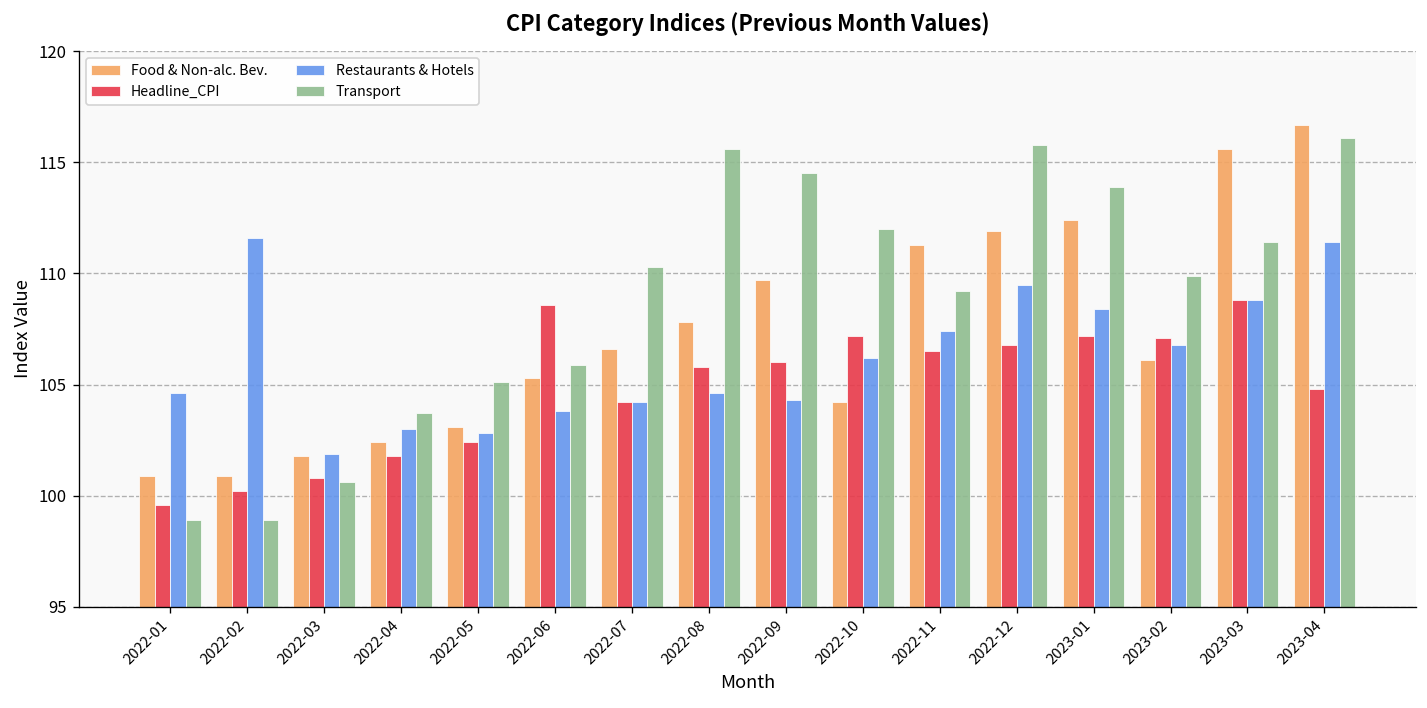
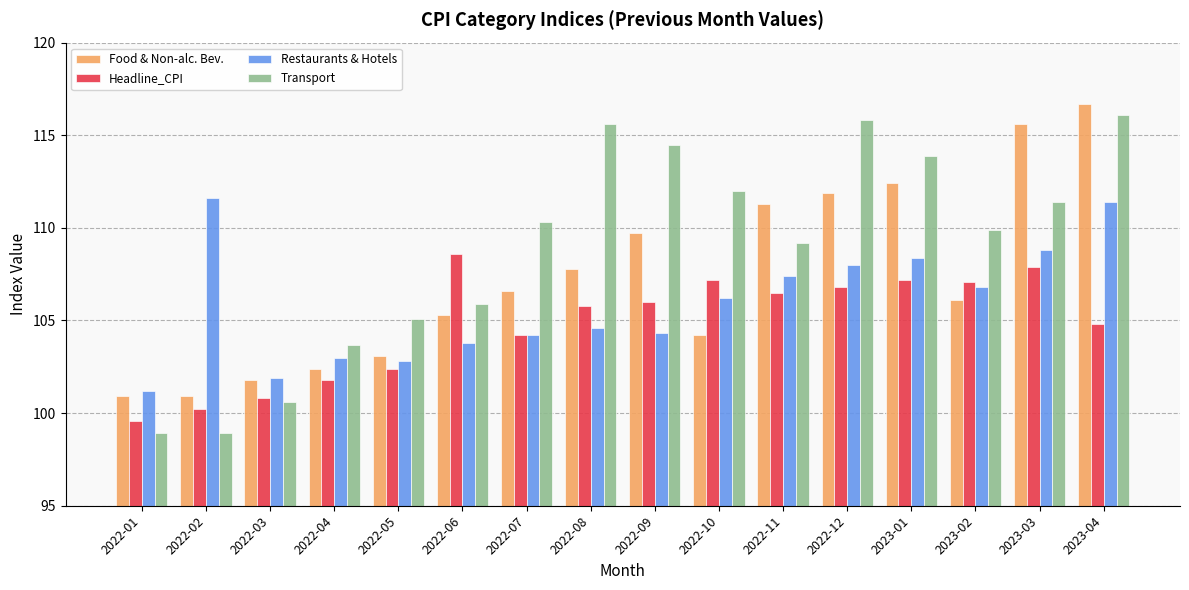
  {
    "Food & Non-alc. Bev.": {
      "2022-01": 100.9,
      "2022-02": 100.9,
      "2022-03": 101.8,
      "2022-04": 102.4,
      "2022-05": 103.1,
      "2022-06": 105.3,
      "2022-07": 106.6,
      "2022-08": 107.8,
      "2022-09": 109.7,
      "2022-10": 104.2,
      "2022-11": 111.3,
      "2022-12": 111.9,
      "2023-01": 112.4,
      "2023-02": 106.1,
      "2023-03": 115.6,
      "2023-04": 116.7
    },
    "Headline_CPI": {
      "2022-01": 99.6,
      "2022-02": 100.2,
      "2022-03": 100.8,
      "2022-04": 101.8,
      "2022-05": 102.4,
      "2022-06": 108.6,
      "2022-07": 104.2,
      "2022-08": 105.8,
      "2022-09": 106.0,
      "2022-10": 107.2,
      "2022-11": 106.5,
      "2022-12": 106.8,
      "2023-01": 107.2,
      "2023-02": 107.1,
-     "2023-03": 108.8,
+     "2023-03": 107.9,
      "2023-04": 104.8
    },
    "Restaurants & Hotels": {
-     "2022-01": 104.6,
+     "2022-01": 101.2,
      "2022-02": 111.6,
      "2022-03": 101.9,
      "2022-04": 103.0,
      "2022-05": 102.8,
      "2022-06": 103.8,
      "2022-07": 104.2,
      "2022-08": 104.6,
      "2022-09": 104.3,
      "2022-10": 106.2,
      "2022-11": 107.4,
-     "2022-12": 109.5,
+     "2022-12": 108.0,
      "2023-01": 108.4,
      "2023-02": 106.8,
      "2023-03": 108.8,
      "2023-04": 111.4
    },
    "Transport": {
      "2022-01": 98.9,
      "2022-02": 98.9,
      "2022-03": 100.6,
      "2022-04": 103.7,
      "2022-05": 105.1,
      "2022-06": 105.9,
      "2022-07": 110.3,
      "2022-08": 115.6,
      "2022-09": 114.5,
      "2022-10": 112.0,
      "2022-11": 109.2,
      "2022-12": 115.8,
      "2023-01": 113.9,
      "2023-02": 109.9,
      "2023-03": 111.4,
      "2023-04": 116.1
    }
  }
